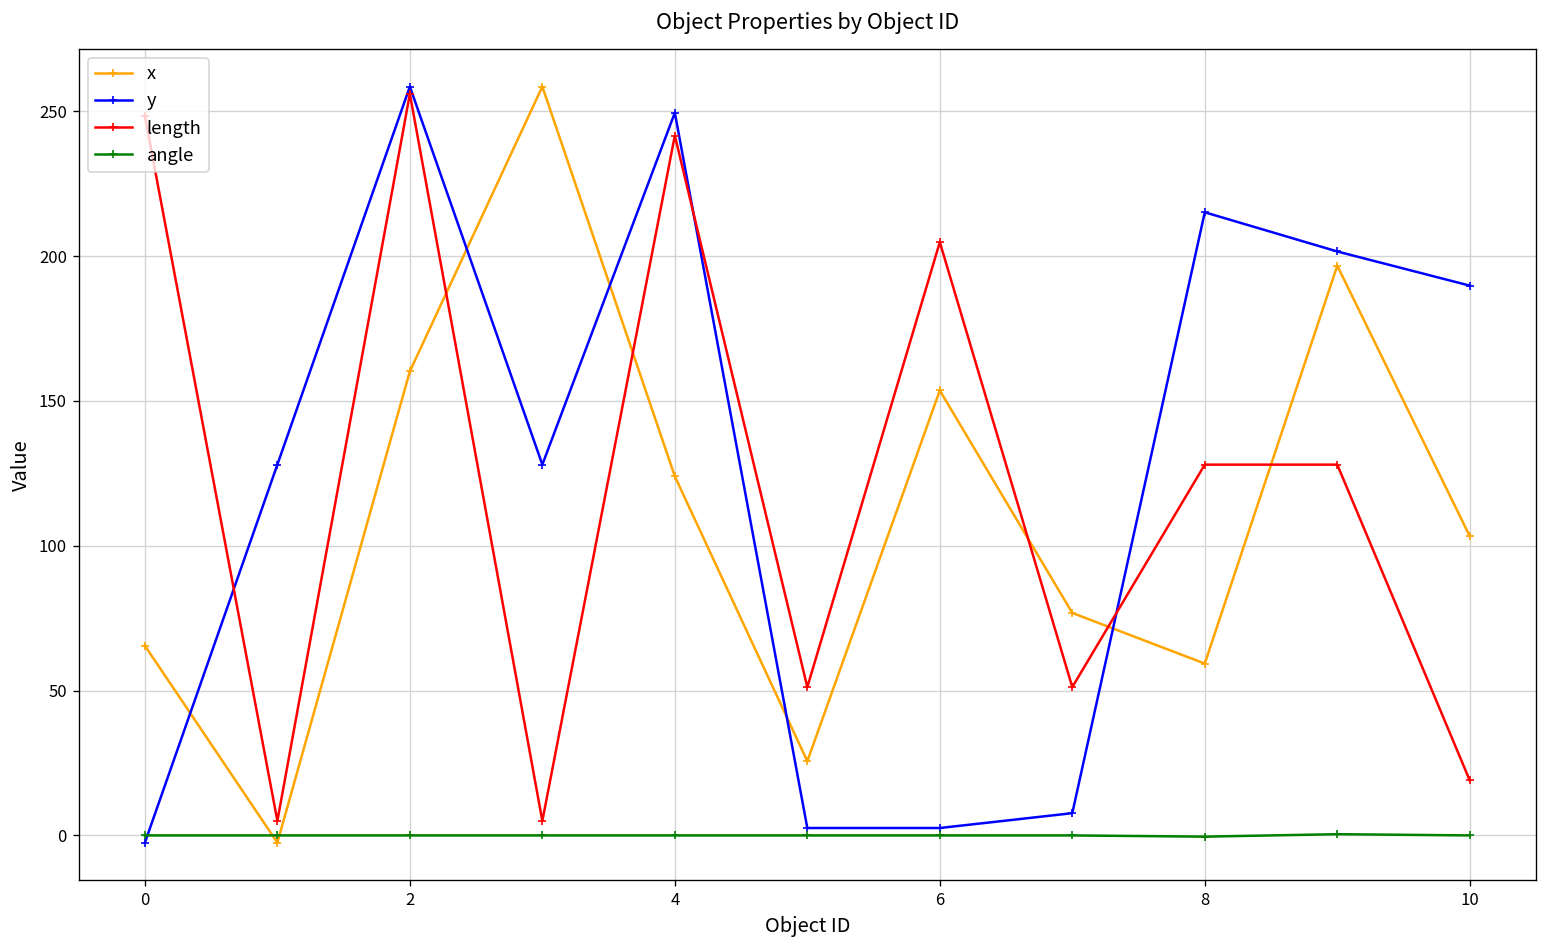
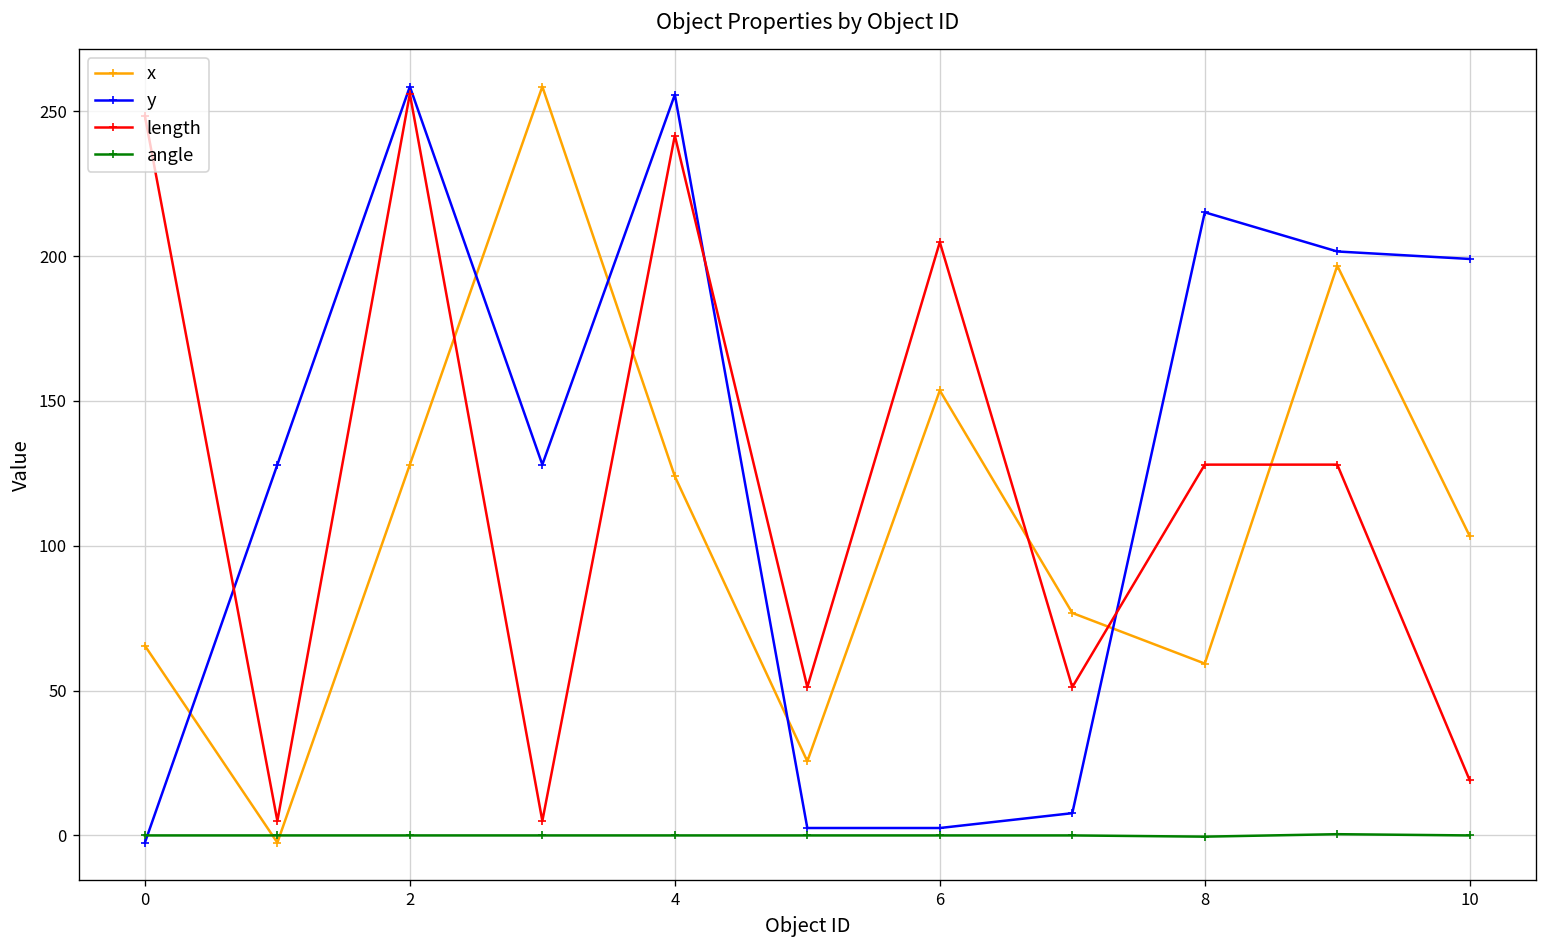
  {
    "x": {
      "0": 66,
-     "2": 160,
+     "2": 128,
      "4": 124,
      "6": 154,
      "8": 59,
      "10": 103
    },
    "y": {
      "0": -3,
      "2": 259,
-     "4": 249,
+     "4": 256,
      "6": 3,
      "8": 215,
-     "10": 190
+     "10": 199
    },
    "length": {
      "2": 256,
      "4": 242,
      "6": 205,
      "8": 128,
      "10": 19
    },
    "angle": {
      "0": 0,
      "2": 0,
      "4": 0,
      "6": 0,
      "8": 0,
      "10": 0
    }
  }
